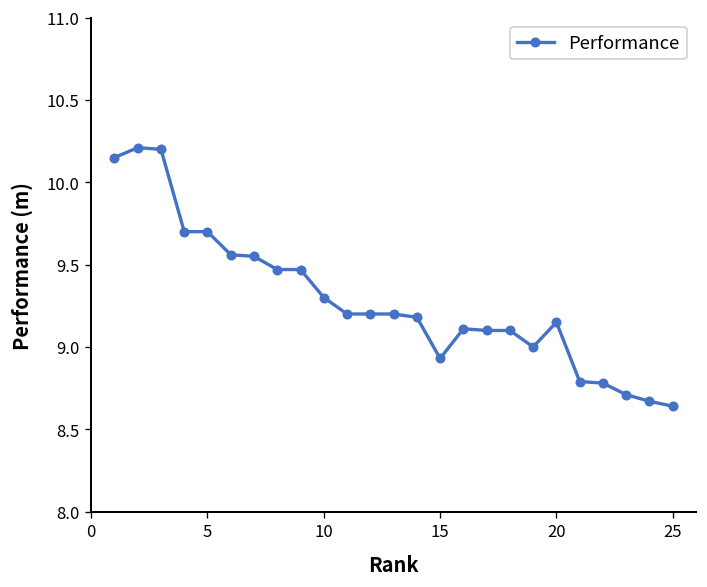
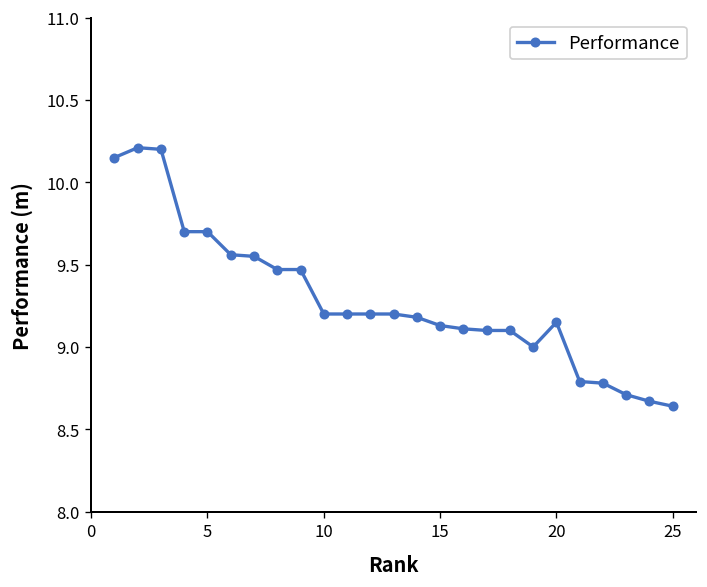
  {
    "5": 9.70,
-   "10": 9.3,
-   "15": 8.93,
+   "10": 9.2,
+   "15": 9.13,
    "20": 9.15,
    "25": 8.64
  }
